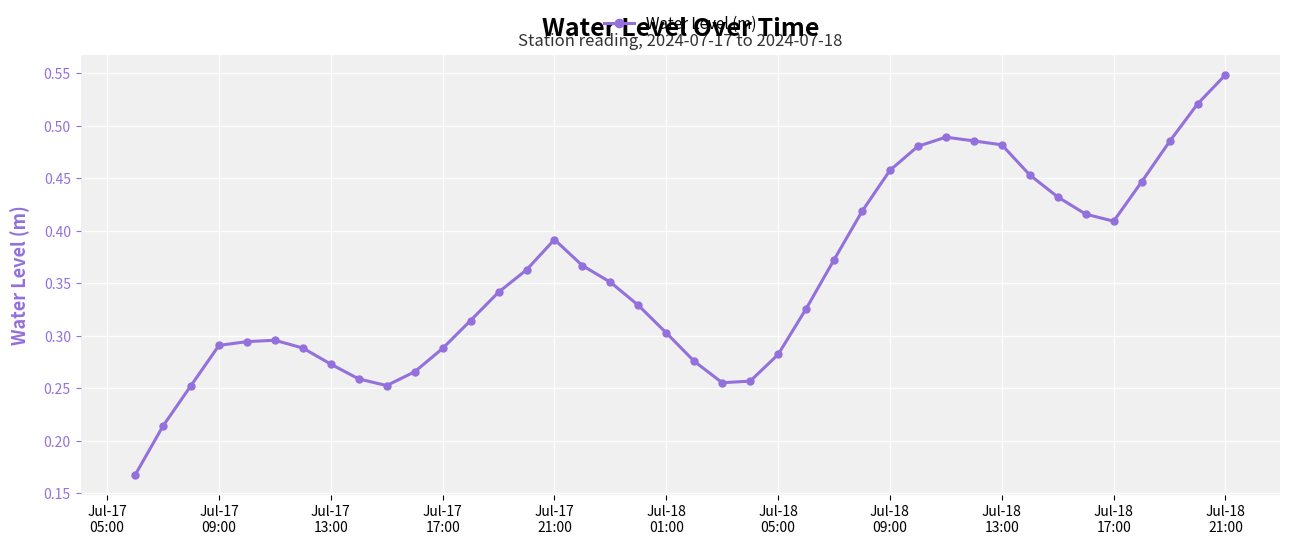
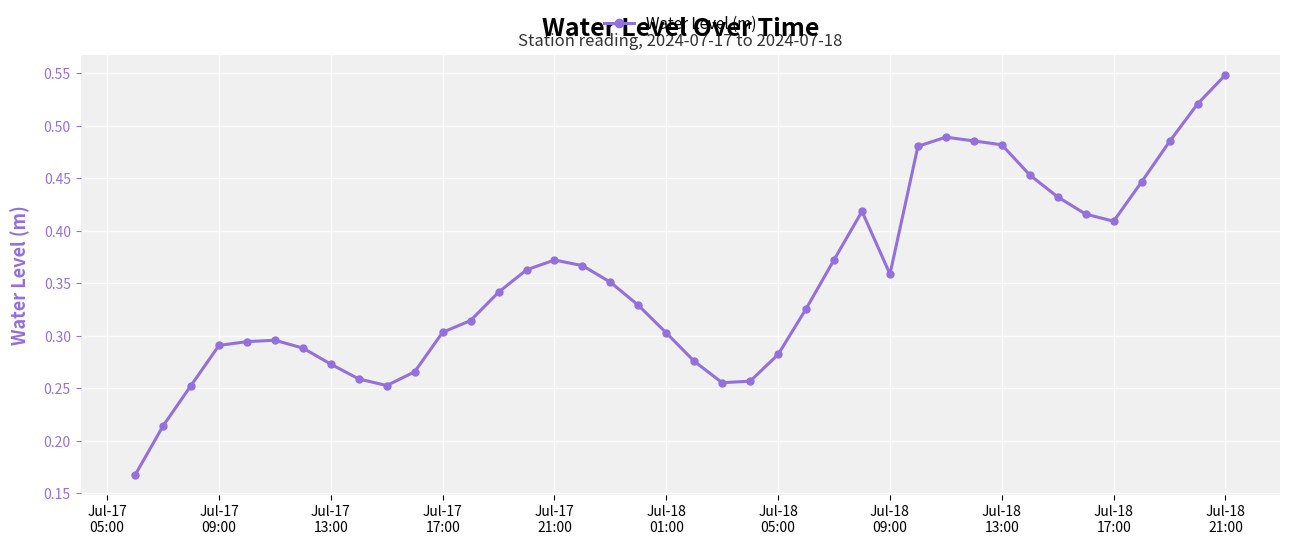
  {
    "Jul-17 09:00": 0.291,
    "Jul-17 13:00": 0.273,
-   "Jul-17 17:00": 0.288,
-   "Jul-17 21:00": 0.392,
+   "Jul-17 17:00": 0.303,
+   "Jul-17 21:00": 0.372,
    "Jul-18 01:00": 0.303,
    "Jul-18 05:00": 0.282,
-   "Jul-18 09:00": 0.458,
+   "Jul-18 09:00": 0.359,
    "Jul-18 13:00": 0.482,
    "Jul-18 17:00": 0.409,
    "Jul-18 21:00": 0.549
  }
